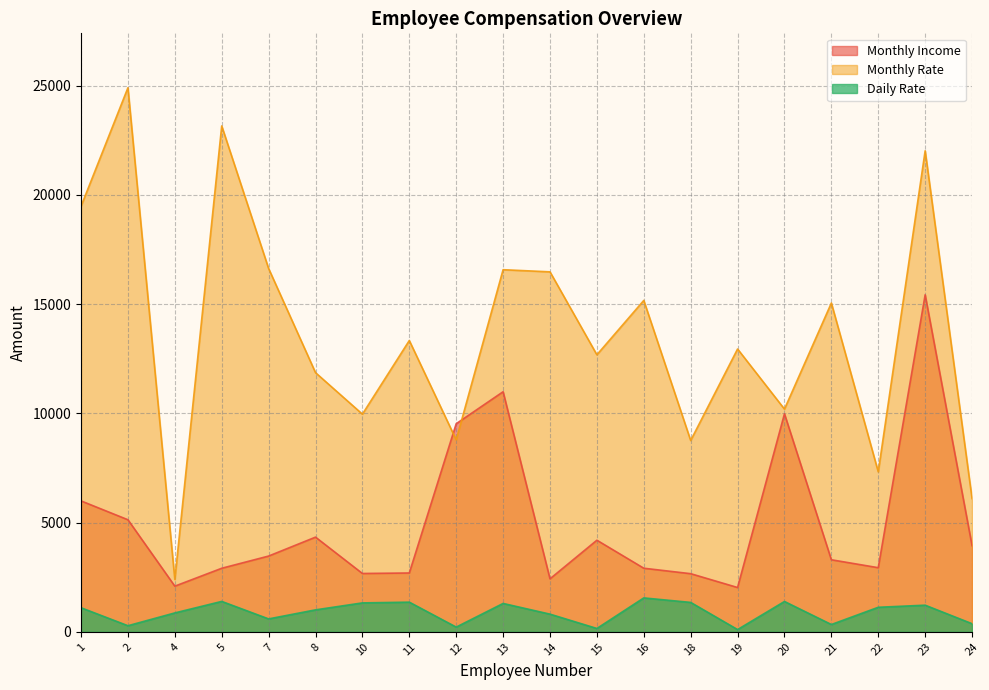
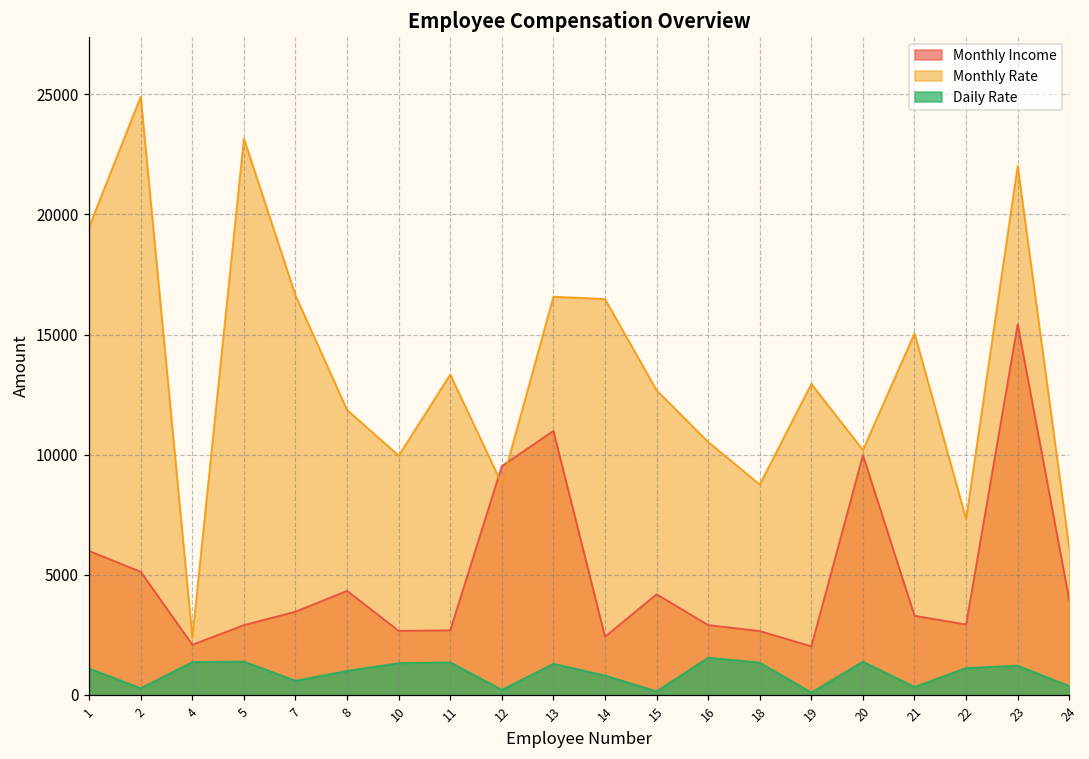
  {
    "Monthly Income": {
      "1": 6000,
      "2": 5100,
      "4": 2100,
      "5": 2900,
      "7": 3500,
      "8": 4300,
      "10": 2700,
      "11": 2700,
      "12": 9500,
      "13": 11000,
      "14": 2400,
      "15": 4200,
      "16": 2900,
      "18": 2700,
      "19": 2000,
      "20": 10000,
      "21": 3300,
      "22": 2900,
      "23": 15400,
      "24": 3900
    },
    "Monthly Rate": {
      "1": 19500,
      "2": 24900,
      "4": 2400,
      "5": 23200,
      "7": 16600,
      "8": 11900,
      "10": 10000,
      "11": 13300,
      "12": 8800,
      "13": 16600,
      "14": 16500,
      "15": 12700,
-     "16": 15200,
+     "16": 10500,
      "18": 8800,
      "19": 12900,
      "20": 10200,
      "21": 15100,
      "22": 7300,
      "23": 22000,
      "24": 6100
    },
    "Daily Rate": {
      "1": 1100,
      "2": 300,
-     "4": 900,
+     "4": 1400,
      "5": 1400,
      "7": 600,
      "8": 1000,
      "10": 1300,
      "11": 1400,
      "12": 200,
      "13": 1300,
      "14": 800,
      "15": 200,
      "16": 1600,
      "18": 1300,
      "19": 100,
      "20": 1400,
      "21": 300,
      "22": 1100,
      "23": 1200,
      "24": 400
    }
  }
